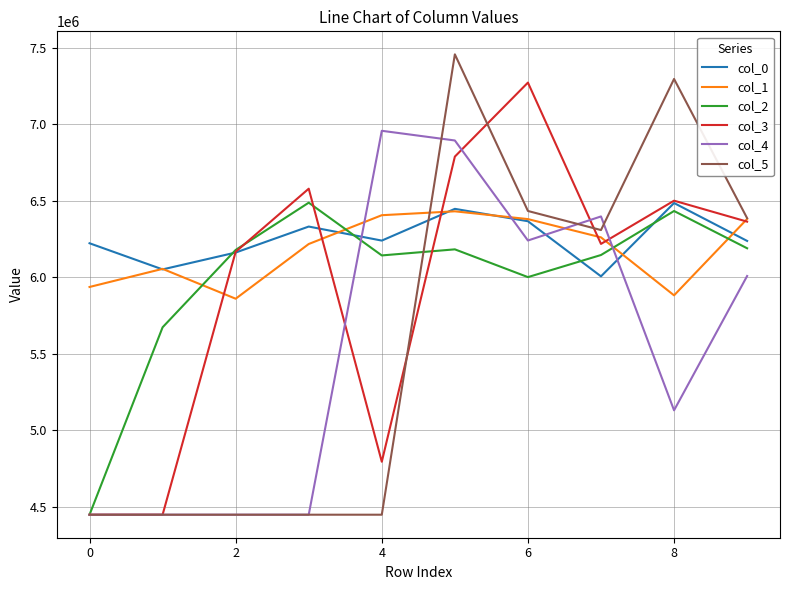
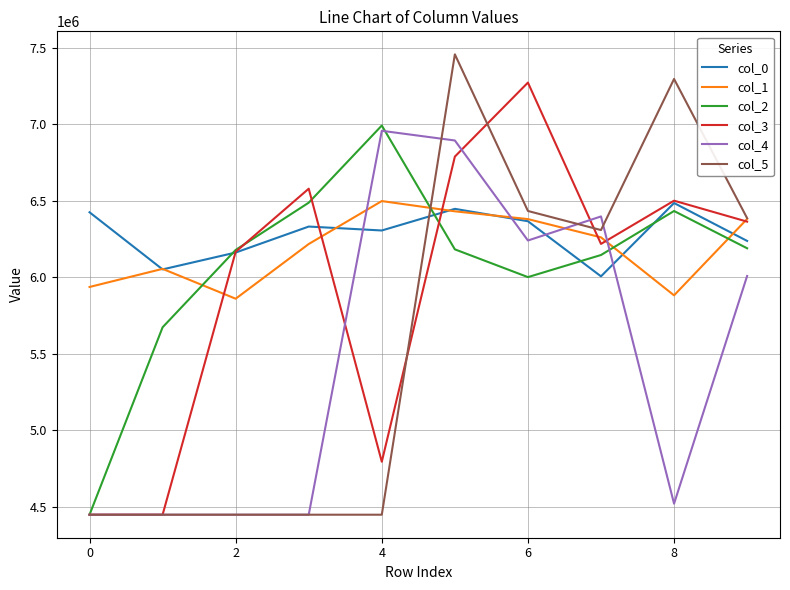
  {
    "col_0": {
-     "0": 6220000,
-     "4": 6240000
+     "0": 6420000,
+     "4": 6300000
    },
    "col_1": {
      "0": 5940000,
      "2": 5860000,
-     "4": 6400000,
+     "4": 6500000,
      "8": 5880000
    },
    "col_2": {
-     "4": 6140000,
+     "4": 6990000,
      "6": 6000000,
      "8": 6430000
    },
    "col_3": {
      "4": 4790000,
      "6": 7270000
    },
    "col_4": {
      "4": 6960000,
      "6": 6240000,
-     "8": 5130000
+     "8": 4520000
    },
    "col_5": {
      "4": 4450000,
      "6": 6430000,
      "8": 7290000
    }
  }
